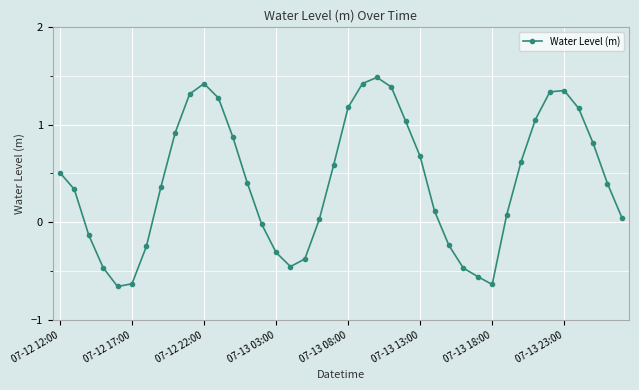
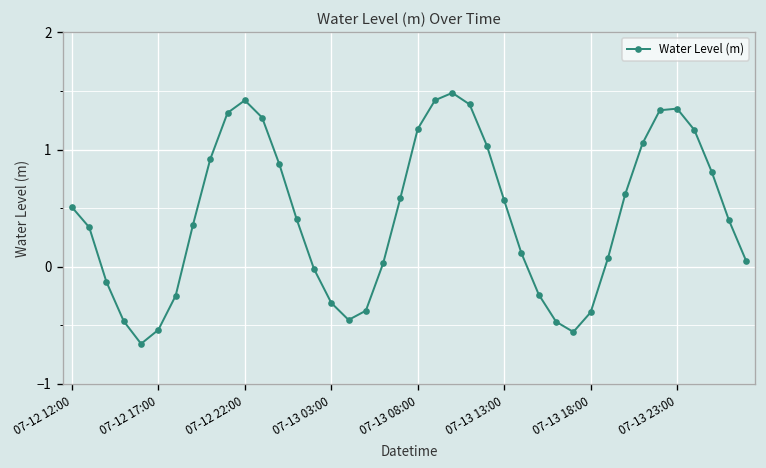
  {
    "07-12 12:00": 0.5,
-   "07-12 17:00": -0.6,
+   "07-12 17:00": -0.5,
    "07-12 22:00": 1.4,
    "07-13 03:00": -0.3,
    "07-13 08:00": 1.2,
-   "07-13 13:00": 0.7,
-   "07-13 18:00": -0.6,
+   "07-13 13:00": 0.6,
+   "07-13 18:00": -0.4,
    "07-13 23:00": 1.3
  }
